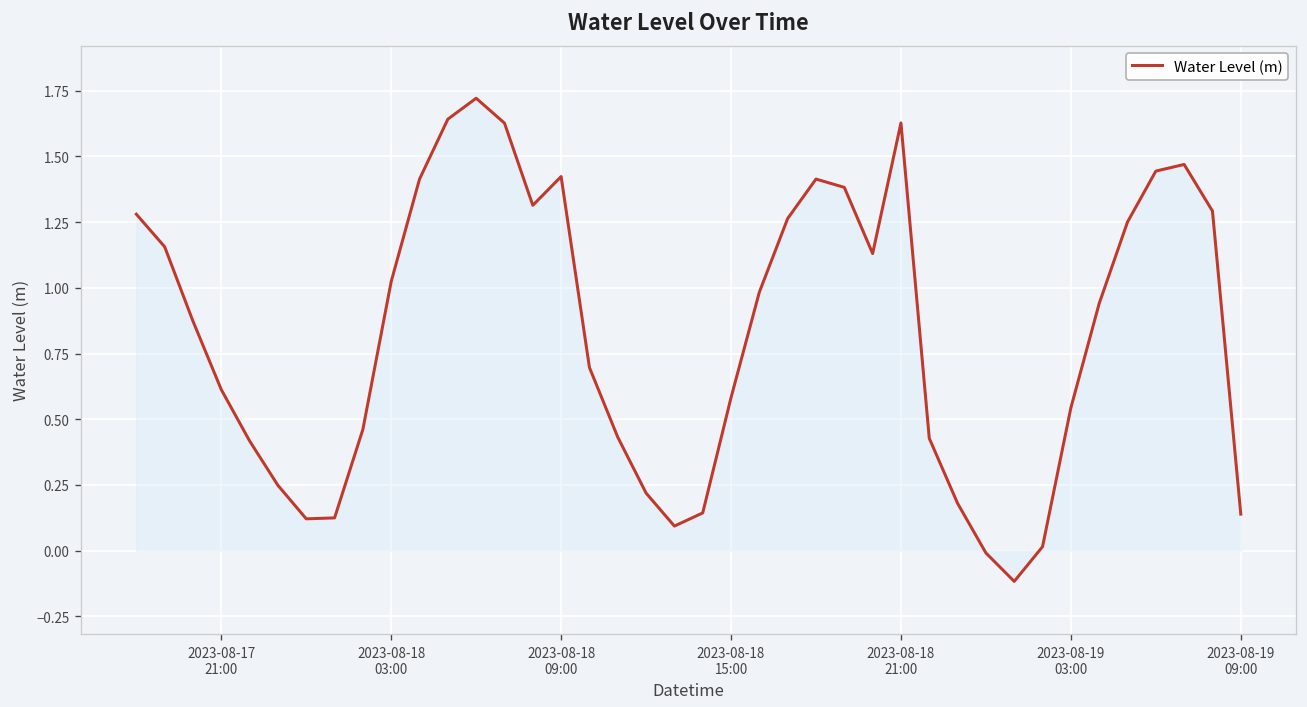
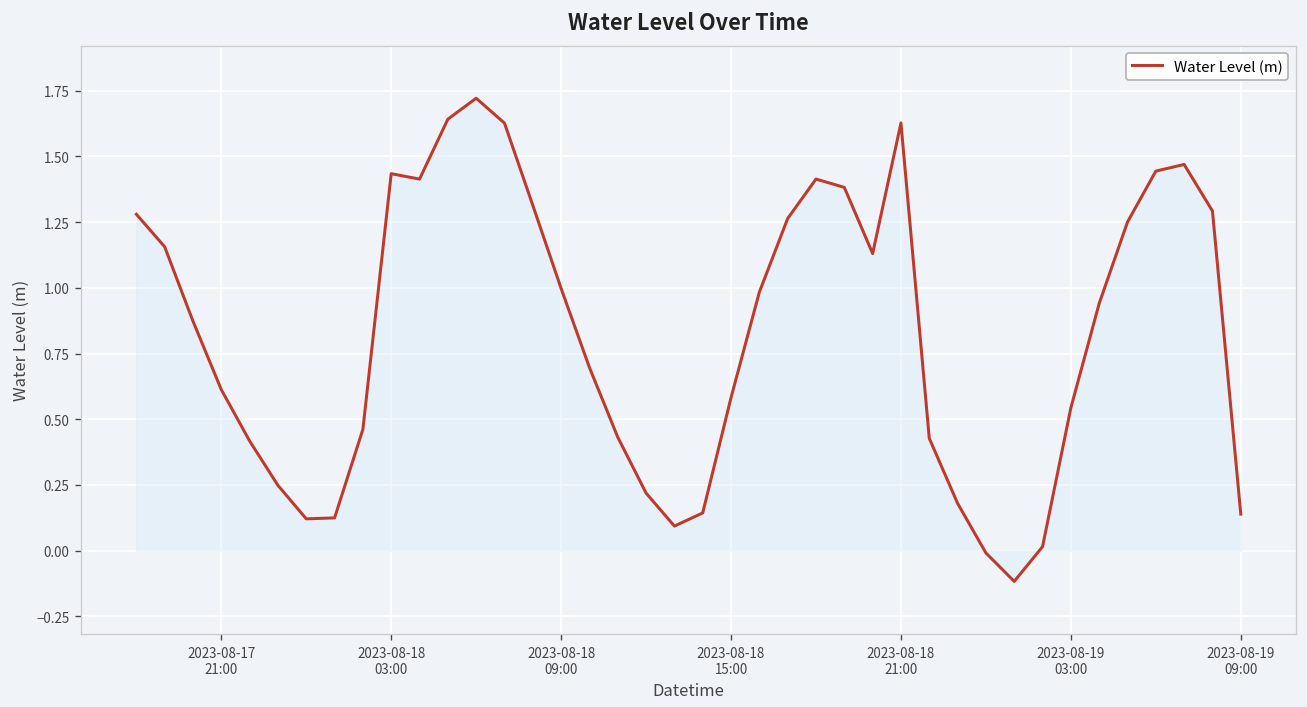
  {
    "Water Level (m)": {
-     "2023-08-18 03:00": 1.02,
-     "2023-08-18 09:00": 1.42
+     "2023-08-18 03:00": 1.43,
+     "2023-08-18 09:00": 1.00
    }
  }
